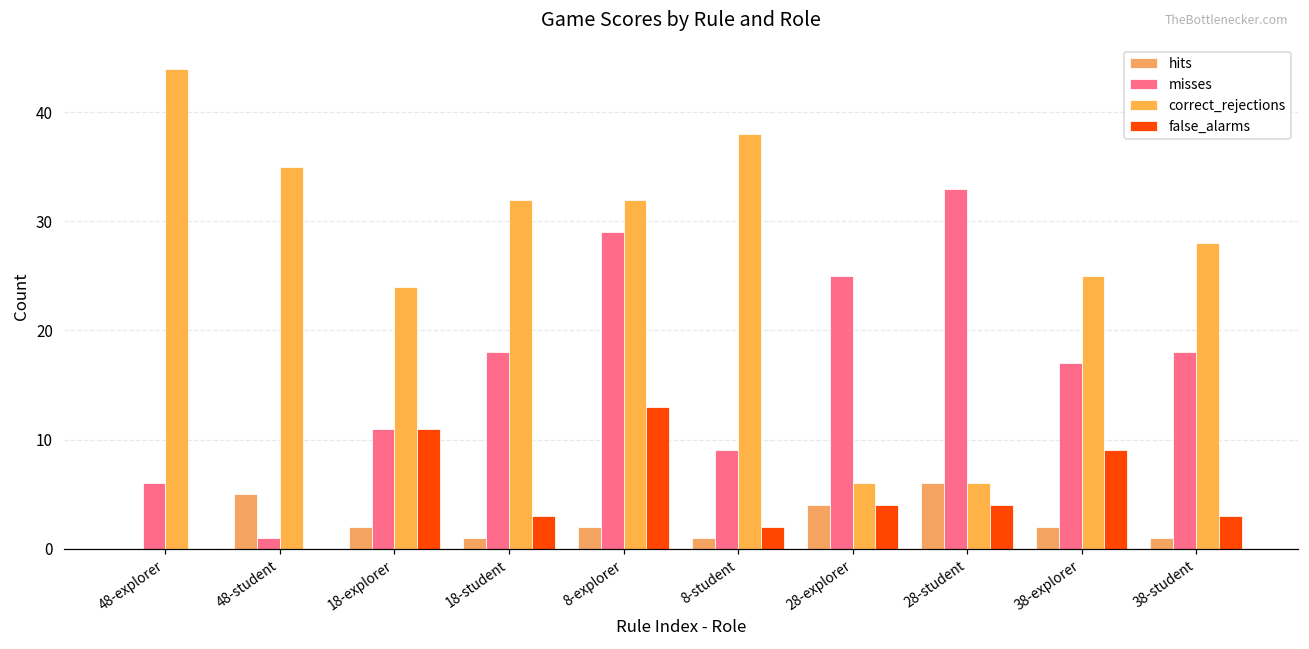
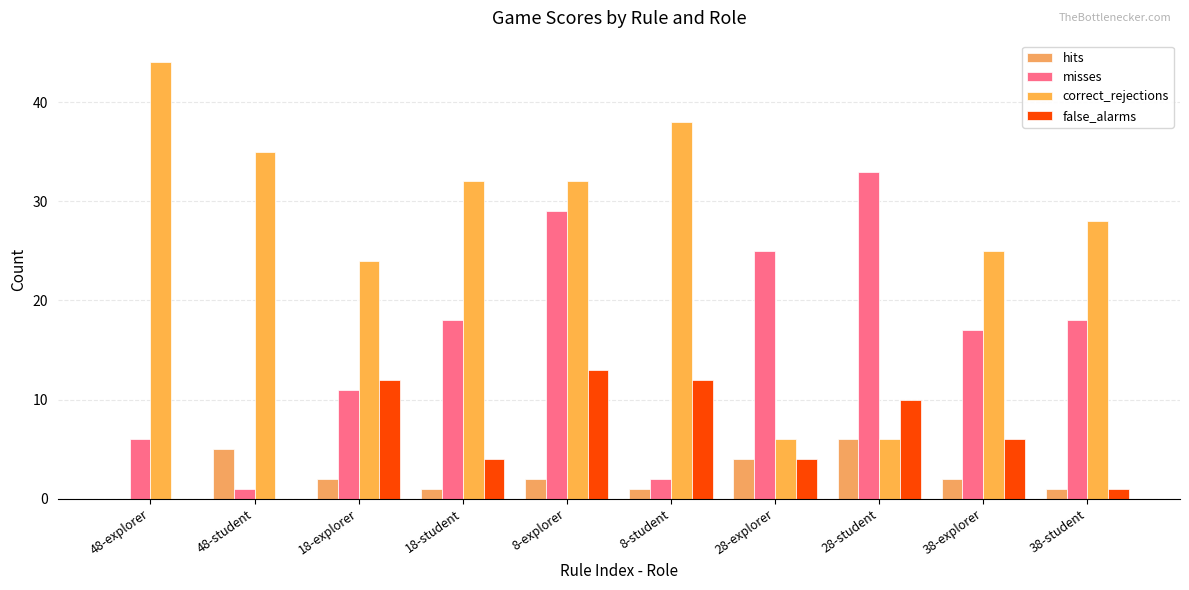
  {
    "misses": {
      "48-explorer": 6,
      "48-student": 1,
      "18-explorer": 11,
      "18-student": 18,
      "8-explorer": 29,
-     "8-student": 9,
+     "8-student": 2,
      "28-explorer": 25,
      "28-student": 33,
      "38-explorer": 17,
      "38-student": 18
    },
    "false_alarms": {
      "48-explorer": 0,
      "48-student": 0,
-     "18-explorer": 11,
-     "18-student": 3,
+     "18-explorer": 12,
+     "18-student": 4,
      "8-explorer": 13,
-     "8-student": 2,
+     "8-student": 12,
      "28-explorer": 4,
-     "28-student": 4,
-     "38-explorer": 9,
-     "38-student": 3
+     "28-student": 10,
+     "38-explorer": 6,
+     "38-student": 1
    }
  }
